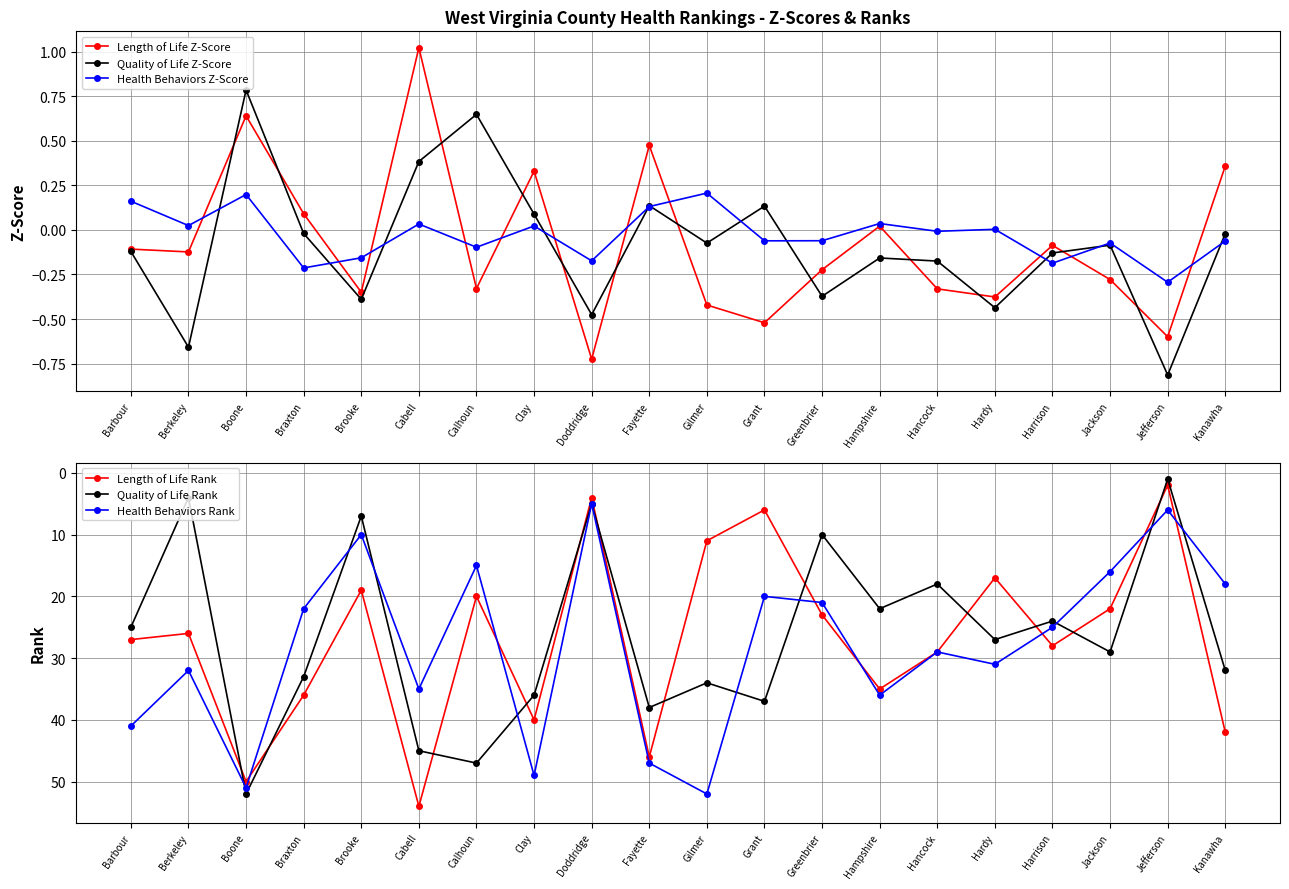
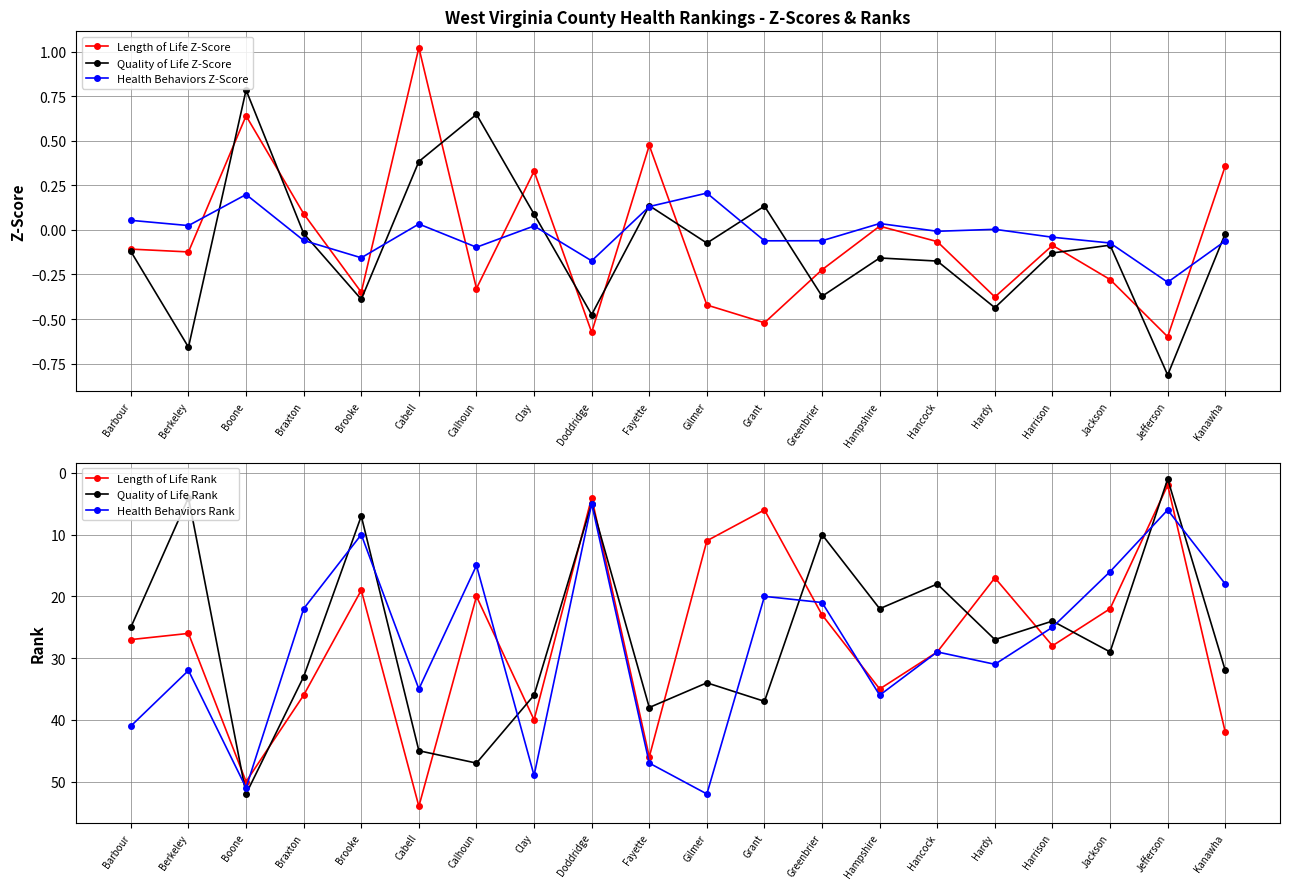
  {
    "West Virginia County Health Rankings - Z-Scores & Ranks": {
      "Length of Life Z-Score": {
        "Berkeley": -0.12,
        "Boone": 0.64,
        "Braxton": 0.09,
        "Brooke": -0.35,
        "Cabell": 1.02,
        "Calhoun": -0.33,
        "Clay": 0.33,
-       "Doddridge": -0.72,
+       "Doddridge": -0.57,
        "Fayette": 0.47,
        "Gilmer": -0.42,
        "Grant": -0.52,
        "Greenbrier": -0.22,
        "Hampshire": 0.02,
-       "Hancock": -0.33,
+       "Hancock": -0.07,
        "Hardy": -0.38,
        "Harrison": -0.09,
        "Jackson": -0.28,
        "Jefferson": -0.60,
        "Kanawha": 0.36
      },
      "Quality of Life Z-Score": {
        "Berkeley": -0.66,
        "Boone": 0.78,
        "Braxton": -0.02,
        "Brooke": -0.39,
        "Cabell": 0.38,
        "Calhoun": 0.65,
        "Clay": 0.09,
        "Doddridge": -0.48,
        "Gilmer": -0.07,
        "Grant": 0.13,
        "Greenbrier": -0.37,
        "Hampshire": -0.16,
        "Hancock": -0.17,
        "Hardy": -0.44,
        "Harrison": -0.13,
        "Jefferson": -0.81,
        "Kanawha": -0.02
      },
      "Health Behaviors Z-Score": {
-       "Barbour": 0.16,
+       "Barbour": 0.05,
        "Berkeley": 0.02,
        "Boone": 0.20,
-       "Braxton": -0.21,
+       "Braxton": -0.06,
        "Brooke": -0.16,
        "Cabell": 0.03,
        "Calhoun": -0.10,
        "Clay": 0.02,
        "Doddridge": -0.17,
        "Gilmer": 0.21,
        "Grant": -0.06,
        "Greenbrier": -0.06,
        "Hampshire": 0.04,
        "Hancock": -0.01,
        "Hardy": 0.00,
-       "Harrison": -0.19,
+       "Harrison": -0.04,
        "Jefferson": -0.29,
        "Kanawha": -0.06
      }
    }
  }
